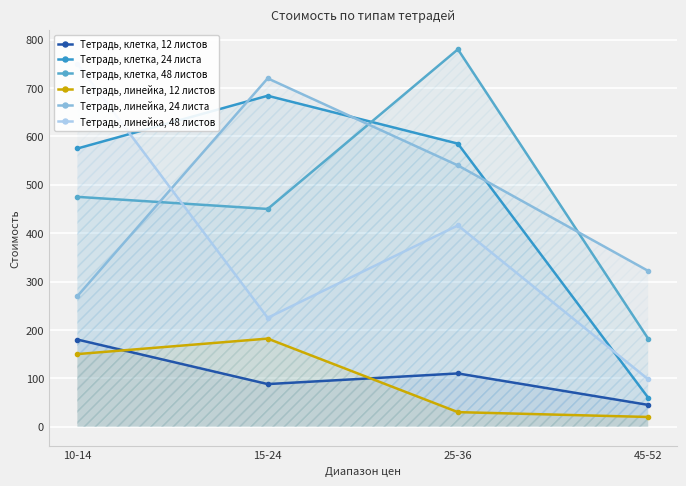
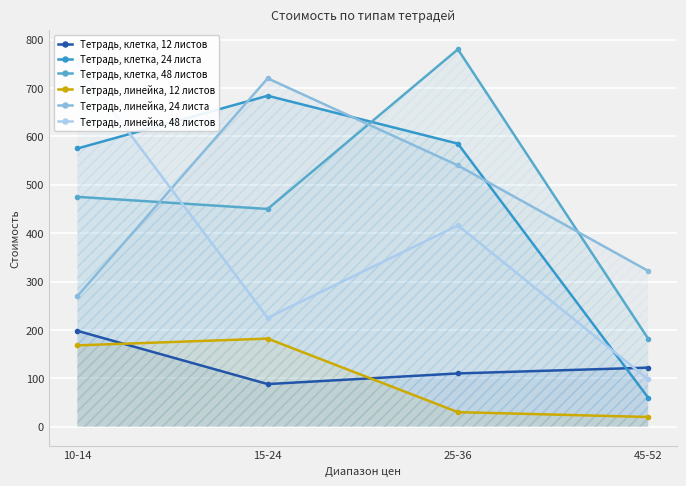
  {
    "Тетрадь, клетка, 12 листов": {
-     "10-14": 180,
+     "10-14": 200,
      "15-24": 90,
      "25-36": 110,
-     "45-52": 50
+     "45-52": 120
    },
    "Тетрадь, линейка, 12 листов": {
-     "10-14": 150,
+     "10-14": 170,
      "15-24": 180,
      "25-36": 30,
      "45-52": 20
    }
  }
